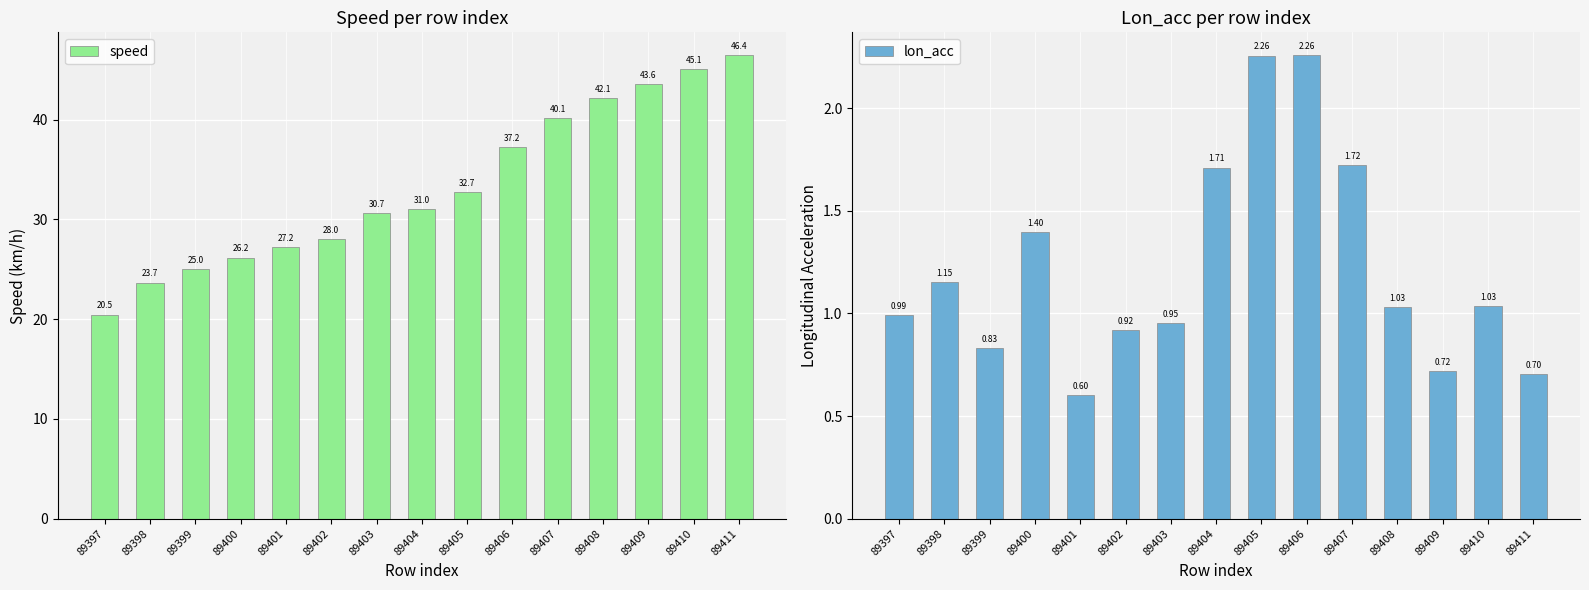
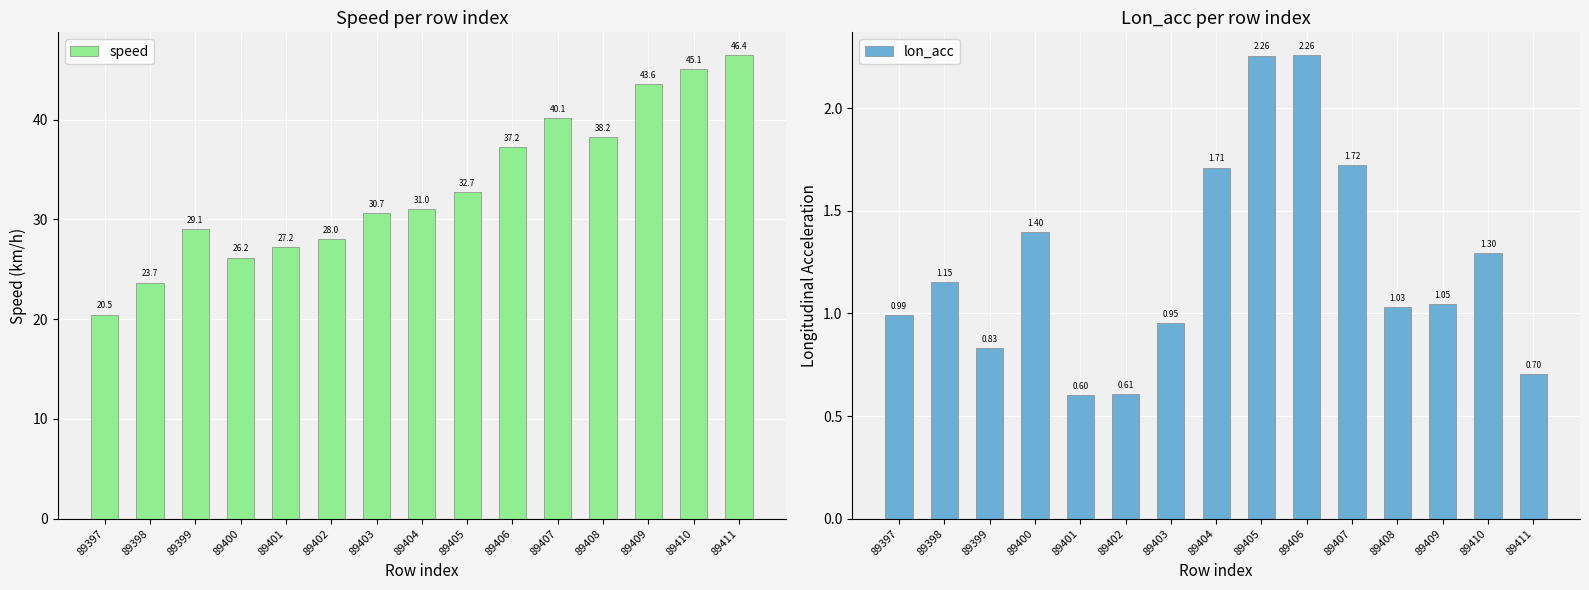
  {
    "Speed per row index": {
      "89397": 20.5,
      "89398": 23.7,
-     "89399": 25.0,
+     "89399": 29.1,
      "89400": 26.2,
      "89401": 27.2,
      "89402": 28.0,
      "89403": 30.7,
      "89404": 31.0,
      "89405": 32.7,
      "89406": 37.2,
      "89407": 40.1,
-     "89408": 42.1,
+     "89408": 38.2,
      "89409": 43.6,
      "89410": 45.1,
      "89411": 46.4
    },
    "Lon_acc per row index": {
      "89397": 0.99,
      "89398": 1.15,
      "89399": 0.83,
      "89400": 1.40,
      "89401": 0.60,
-     "89402": 0.92,
+     "89402": 0.61,
      "89403": 0.95,
      "89404": 1.71,
      "89405": 2.26,
      "89406": 2.26,
      "89407": 1.72,
      "89408": 1.03,
-     "89409": 0.72,
-     "89410": 1.03,
+     "89409": 1.05,
+     "89410": 1.30,
      "89411": 0.70
    }
  }
